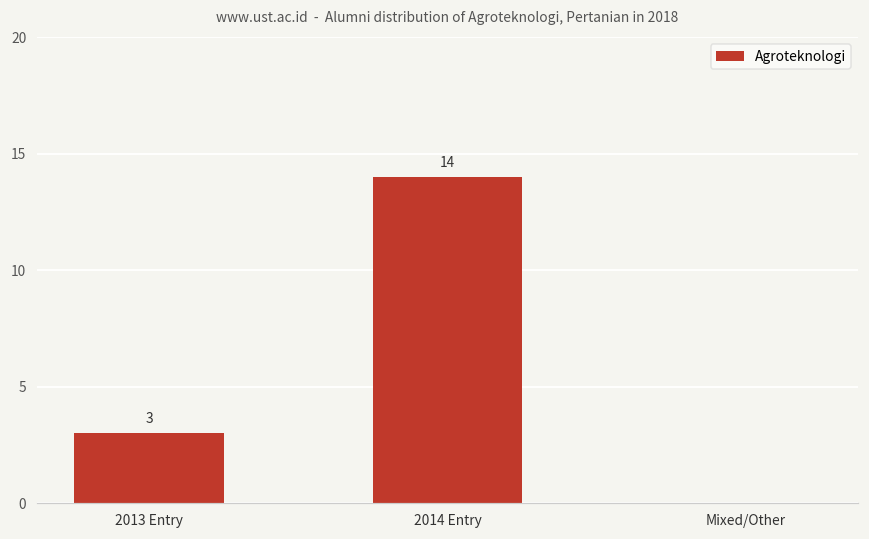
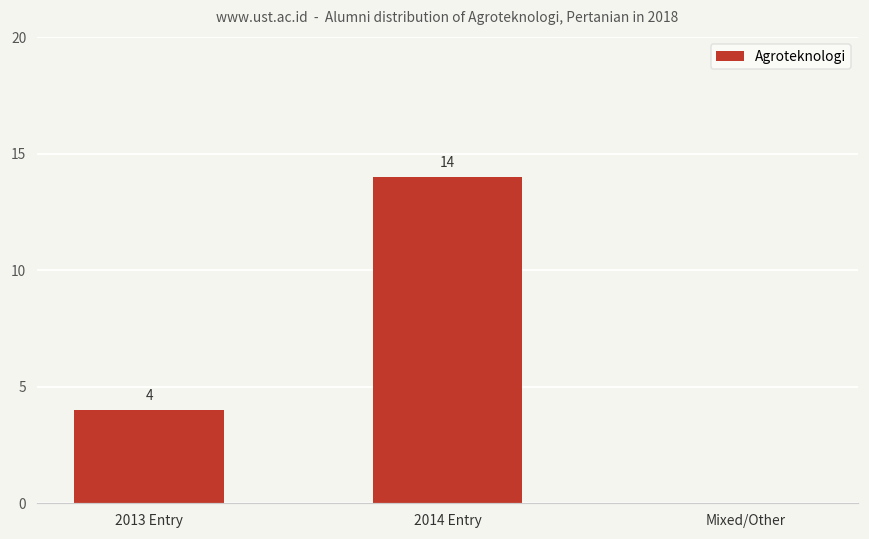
  {
-   "2013 Entry": 3,
+   "2013 Entry": 4,
    "2014 Entry": 14
  }
